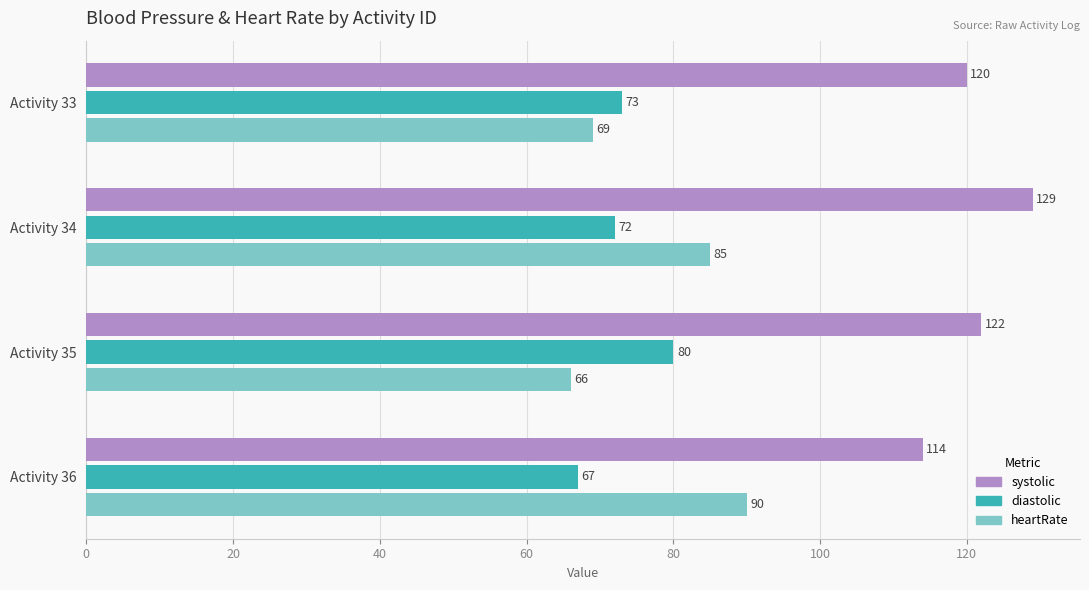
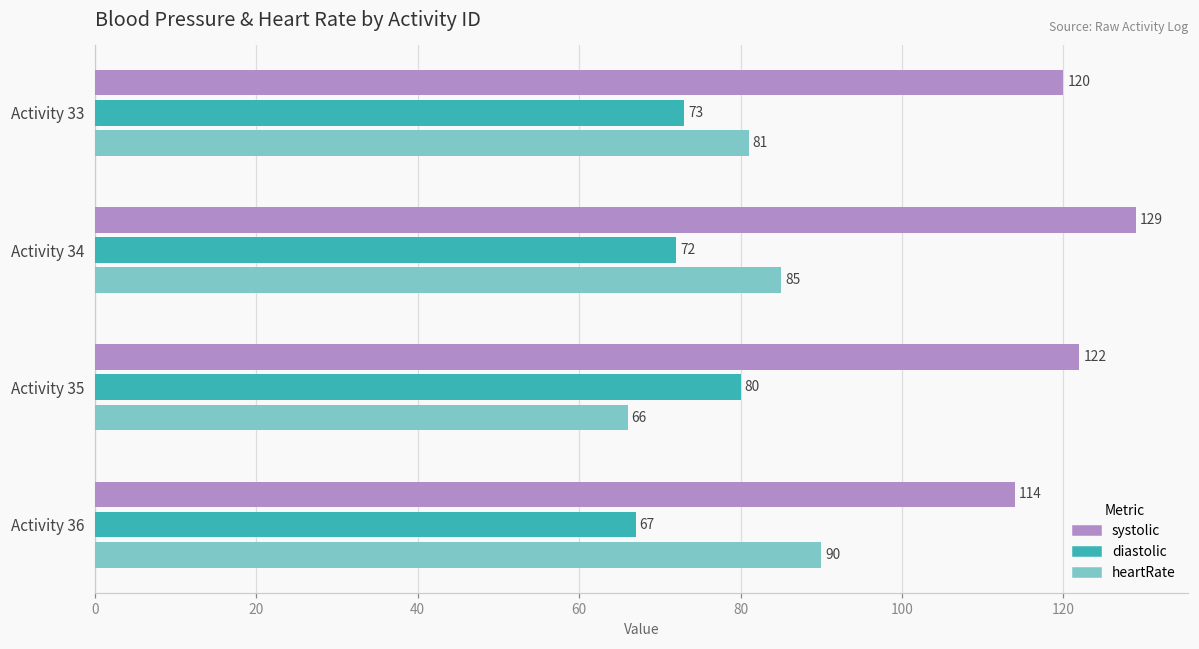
  {
    "systolic": {
      "Activity 33": 120,
      "Activity 34": 129,
      "Activity 35": 122,
      "Activity 36": 114
    },
    "diastolic": {
      "Activity 33": 73,
      "Activity 34": 72,
      "Activity 35": 80,
      "Activity 36": 67
    },
    "heartRate": {
-     "Activity 33": 69,
+     "Activity 33": 81,
      "Activity 34": 85,
      "Activity 35": 66,
      "Activity 36": 90
    }
  }
